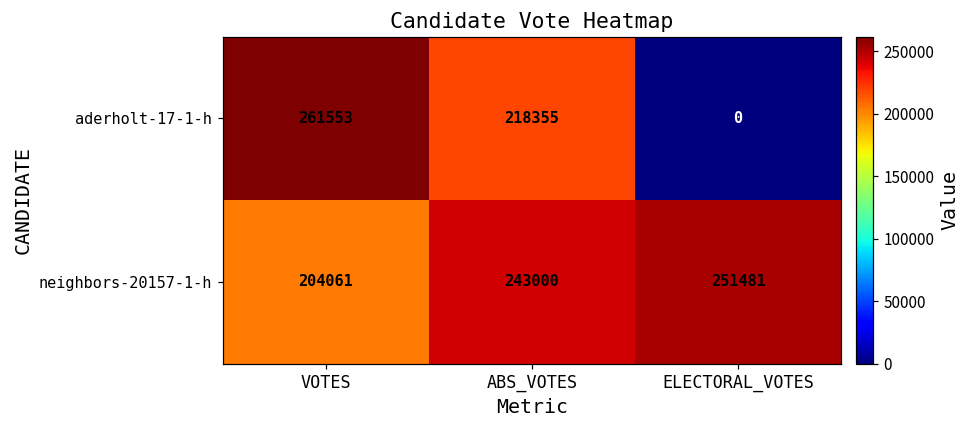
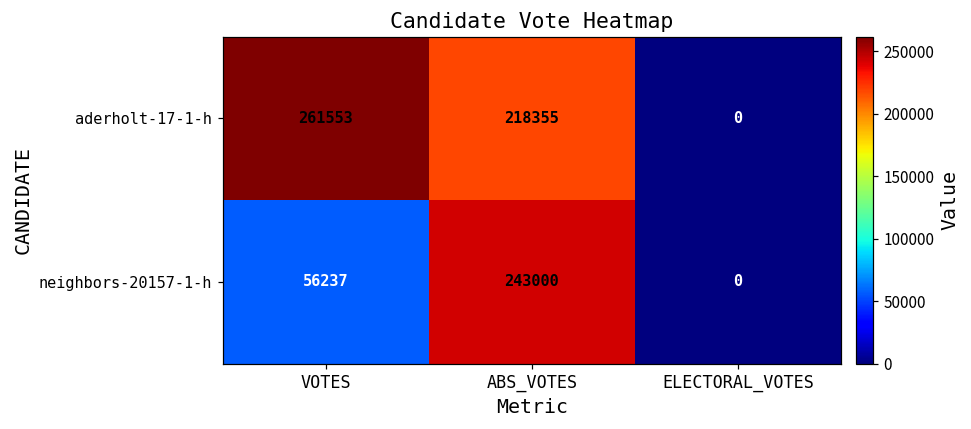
  {
    "aderholt-17-1-h": {
      "VOTES": 261553,
      "ABS_VOTES": 218355,
      "ELECTORAL_VOTES": 0
    },
    "neighbors-20157-1-h": {
-     "VOTES": 204061,
+     "VOTES": 56237,
      "ABS_VOTES": 243000,
-     "ELECTORAL_VOTES": 251481
+     "ELECTORAL_VOTES": 0
    }
  }
